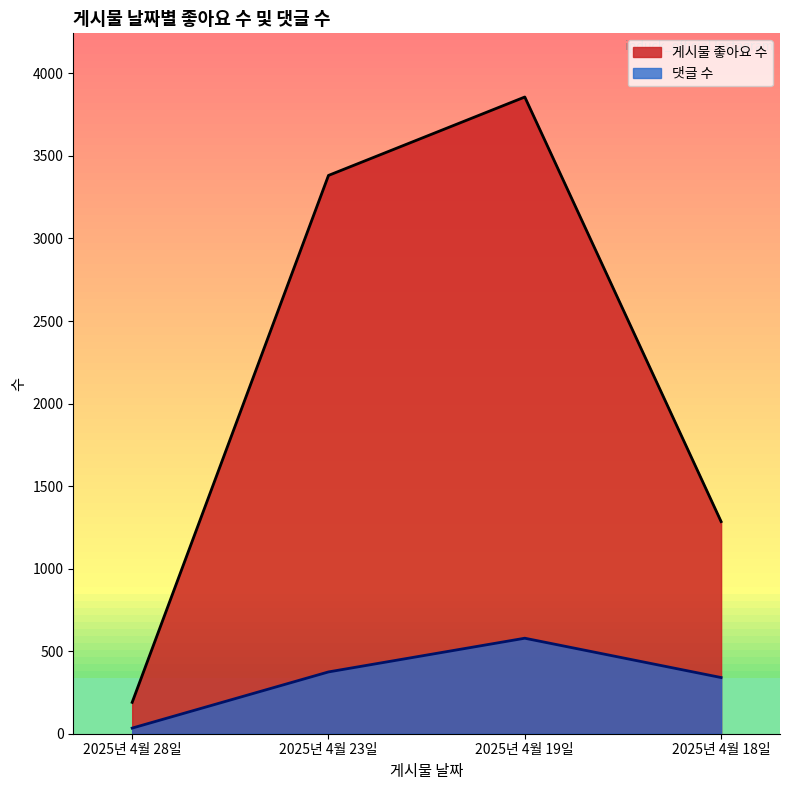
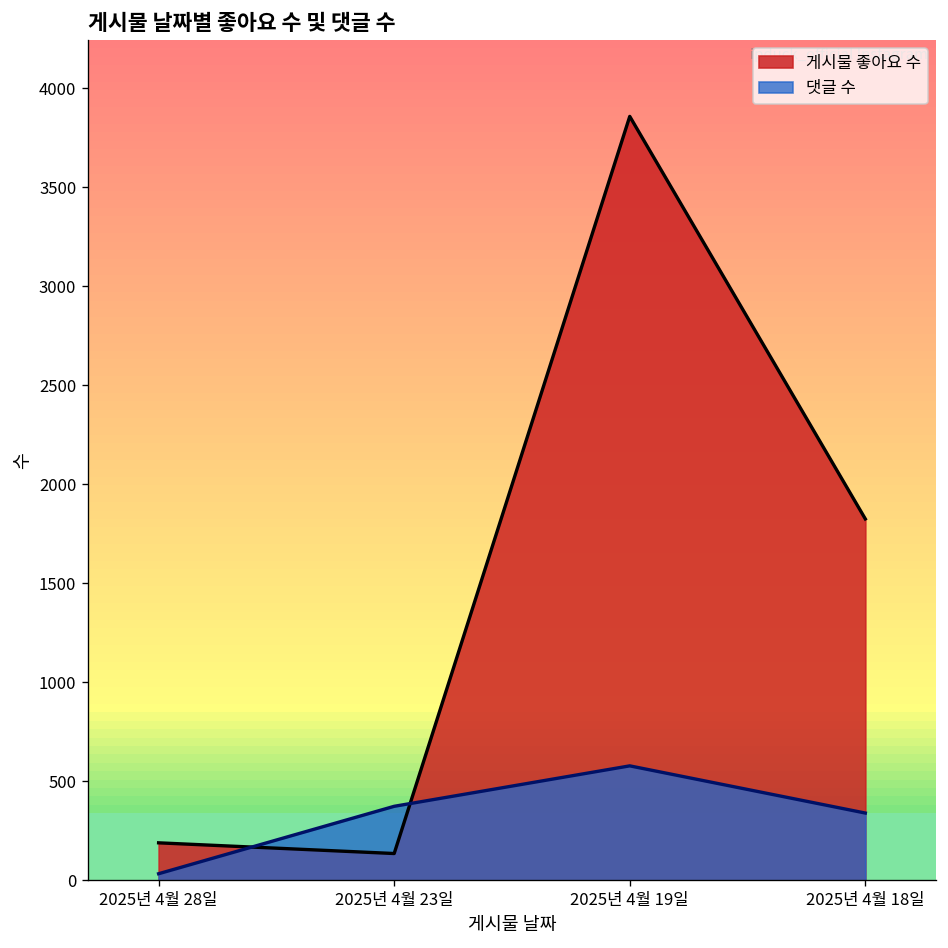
  {
    "게시물 좋아요 수": {
      "2025년 4월 28일": 190,
-     "2025년 4월 23일": 3380,
+     "2025년 4월 23일": 140,
      "2025년 4월 19일": 3860,
-     "2025년 4월 18일": 1290
+     "2025년 4월 18일": 1830
    },
    "댓글 수": {
      "2025년 4월 28일": 30,
      "2025년 4월 23일": 370,
      "2025년 4월 19일": 580,
      "2025년 4월 18일": 340
    }
  }
